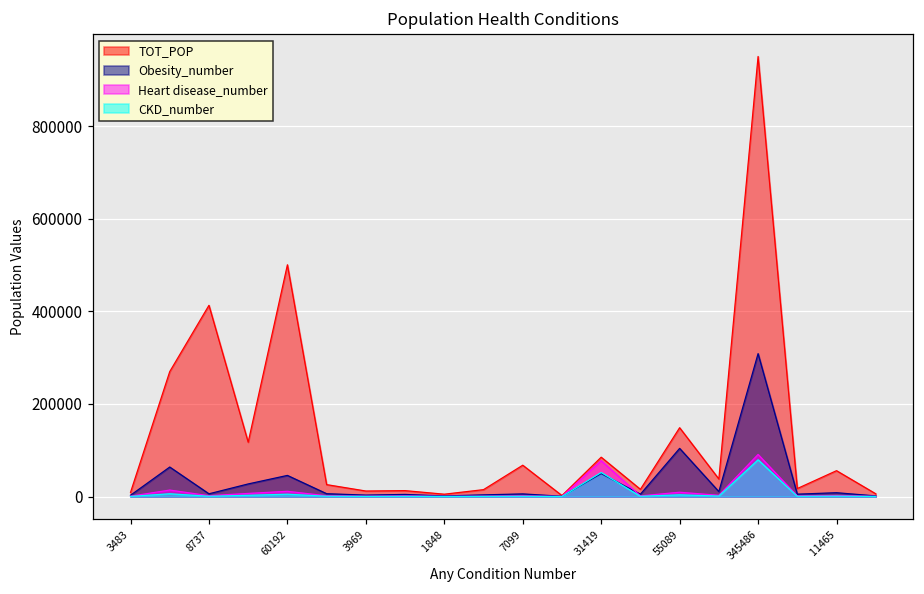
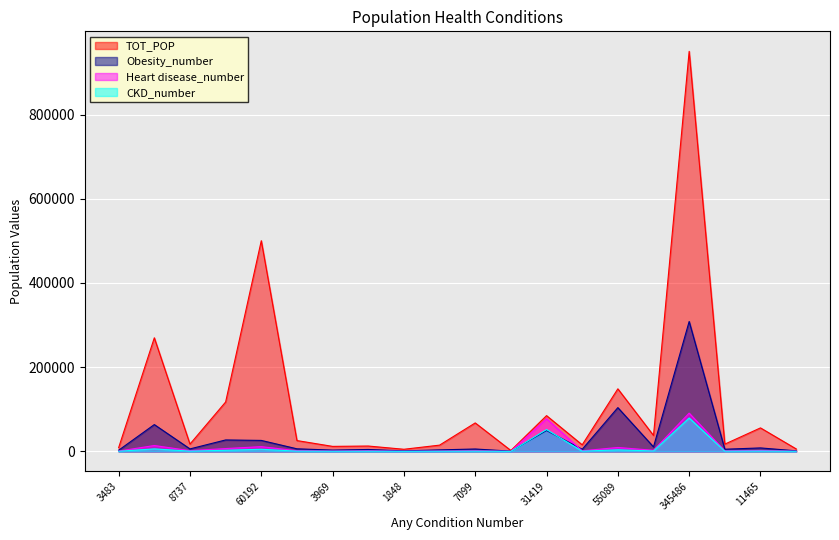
  {
    "TOT_POP": {
      "3483": 10000,
-     "8737": 410000,
+     "8737": 20000,
      "60192": 500000,
      "3969": 10000,
      "7099": 70000,
      "31419": 80000,
      "55089": 150000,
      "345486": 950000,
      "11465": 60000
    },
    "Obesity_number": {
-     "60192": 50000,
+     "60192": 30000,
      "55089": 100000,
      "345486": 310000,
      "11465": 10000
    },
    "Heart disease_number": {
      "60192": 10000,
      "31419": 80000,
      "345486": 90000
    },
    "CKD_number": {
      "60192": 10000,
      "345486": 80000
    }
  }
